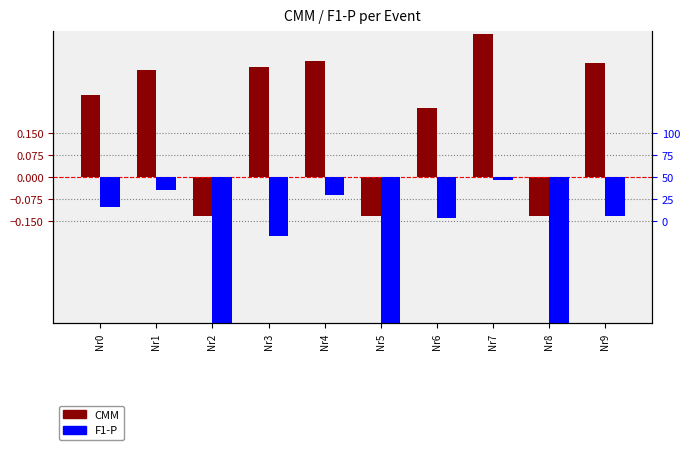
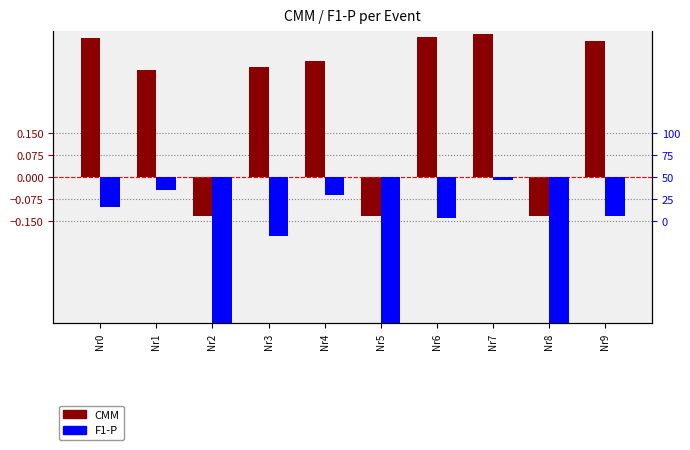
  {
    "CMM": {
-     "Nr0": 0.28,
+     "Nr0": 0.48,
      "Nr1": 0.37,
      "Nr2": -0.13,
      "Nr3": 0.38,
      "Nr4": 0.40,
      "Nr5": -0.13,
-     "Nr6": 0.24,
+     "Nr6": 0.48,
      "Nr7": 0.49,
      "Nr8": -0.13,
-     "Nr9": 0.39
+     "Nr9": 0.47
    }
  }
